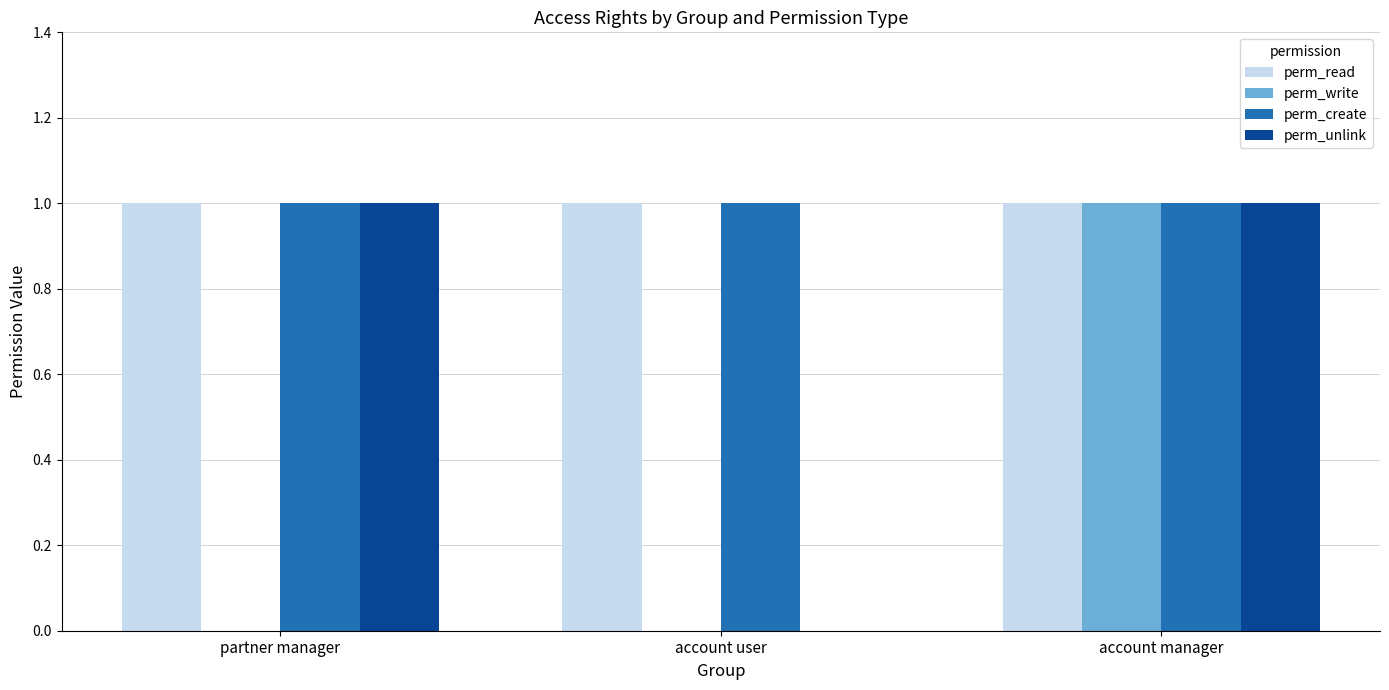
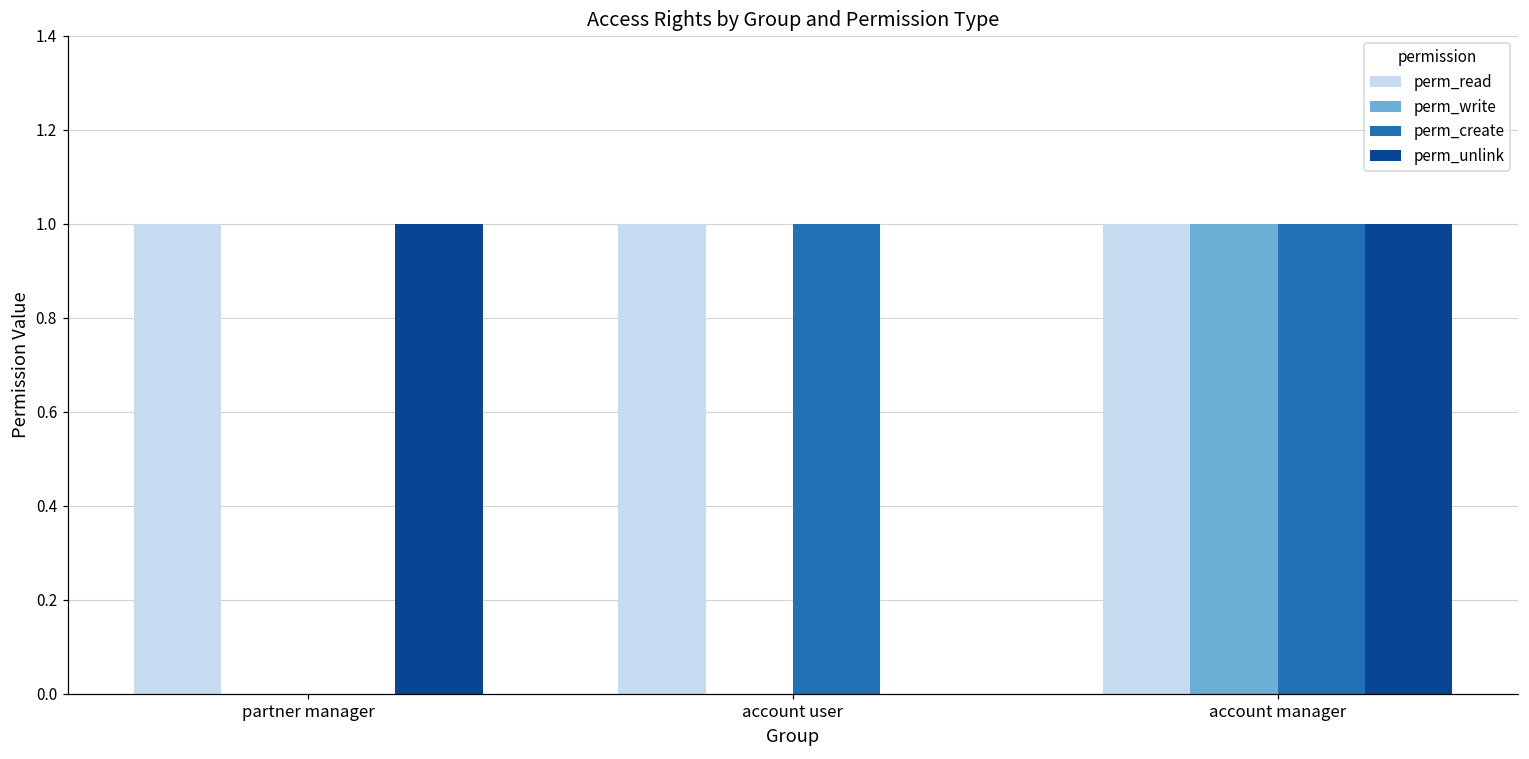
  {
    "perm_read": {
      "partner manager": 1,
      "account user": 1,
      "account manager": 1
    },
    "perm_write": {
      "partner manager": 0,
      "account user": 0,
      "account manager": 1
    },
    "perm_create": {
-     "partner manager": 1,
+     "partner manager": 0,
      "account user": 1,
      "account manager": 1
    },
    "perm_unlink": {
      "partner manager": 1,
      "account user": 0,
      "account manager": 1
    }
  }
